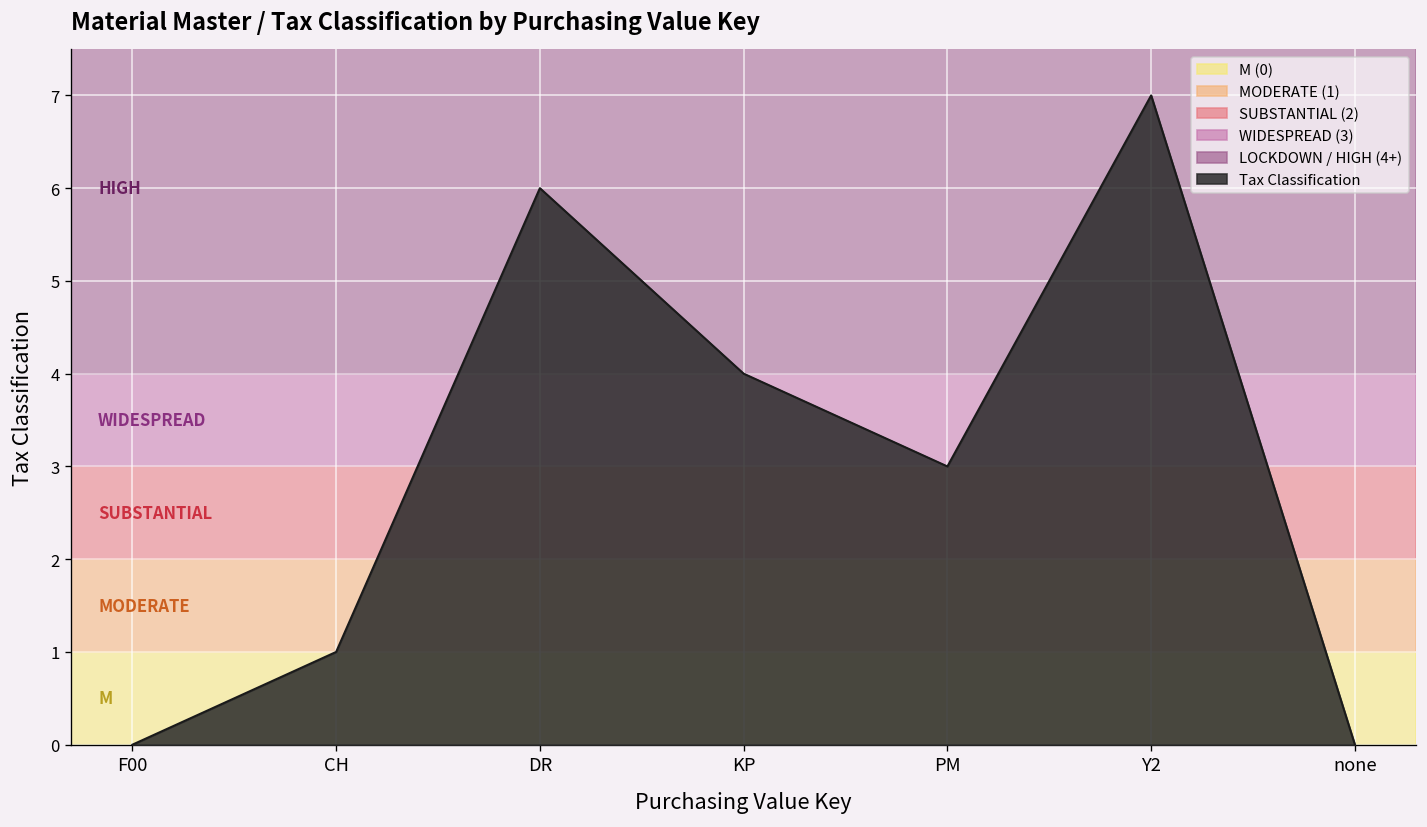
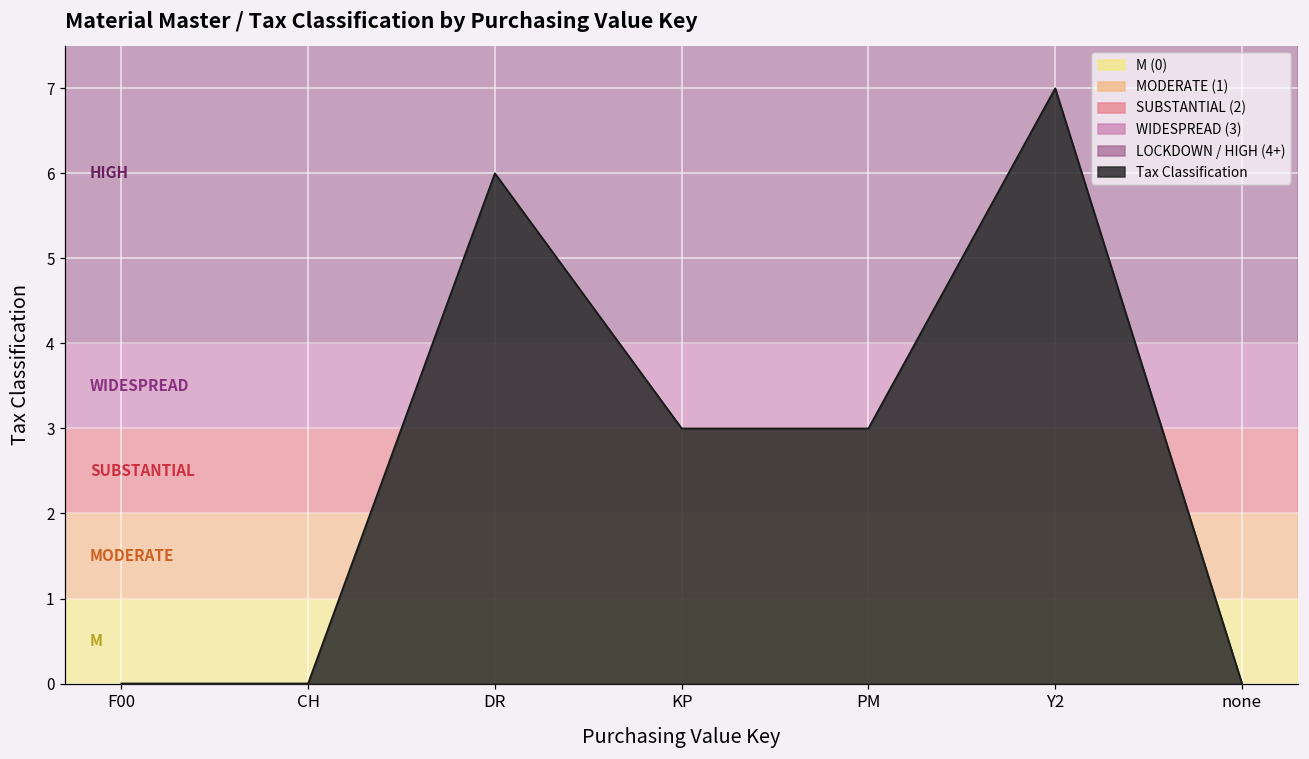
  {
    "F00": 0,
-   "CH": 1,
+   "CH": 0,
    "DR": 6,
-   "KP": 4,
+   "KP": 3,
    "PM": 3,
    "Y2": 7,
    "none": 0
  }
